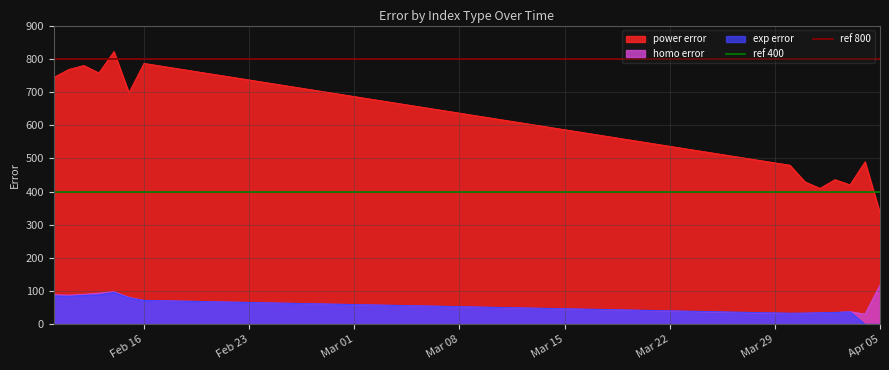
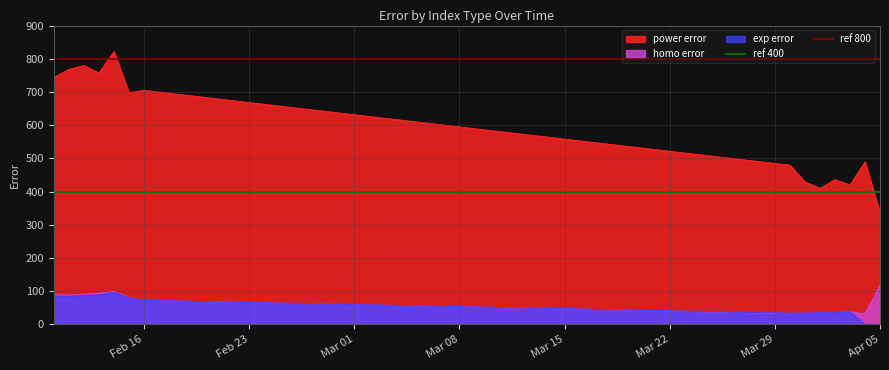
  {
    "power error": {
-     "Feb 16": 790,
+     "Feb 16": 700,
      "Apr 05": 340
    },
    "homo error": {
      "Apr 05": 120
    },
    "exp error": {
      "Apr 05": 0
    }
  }
